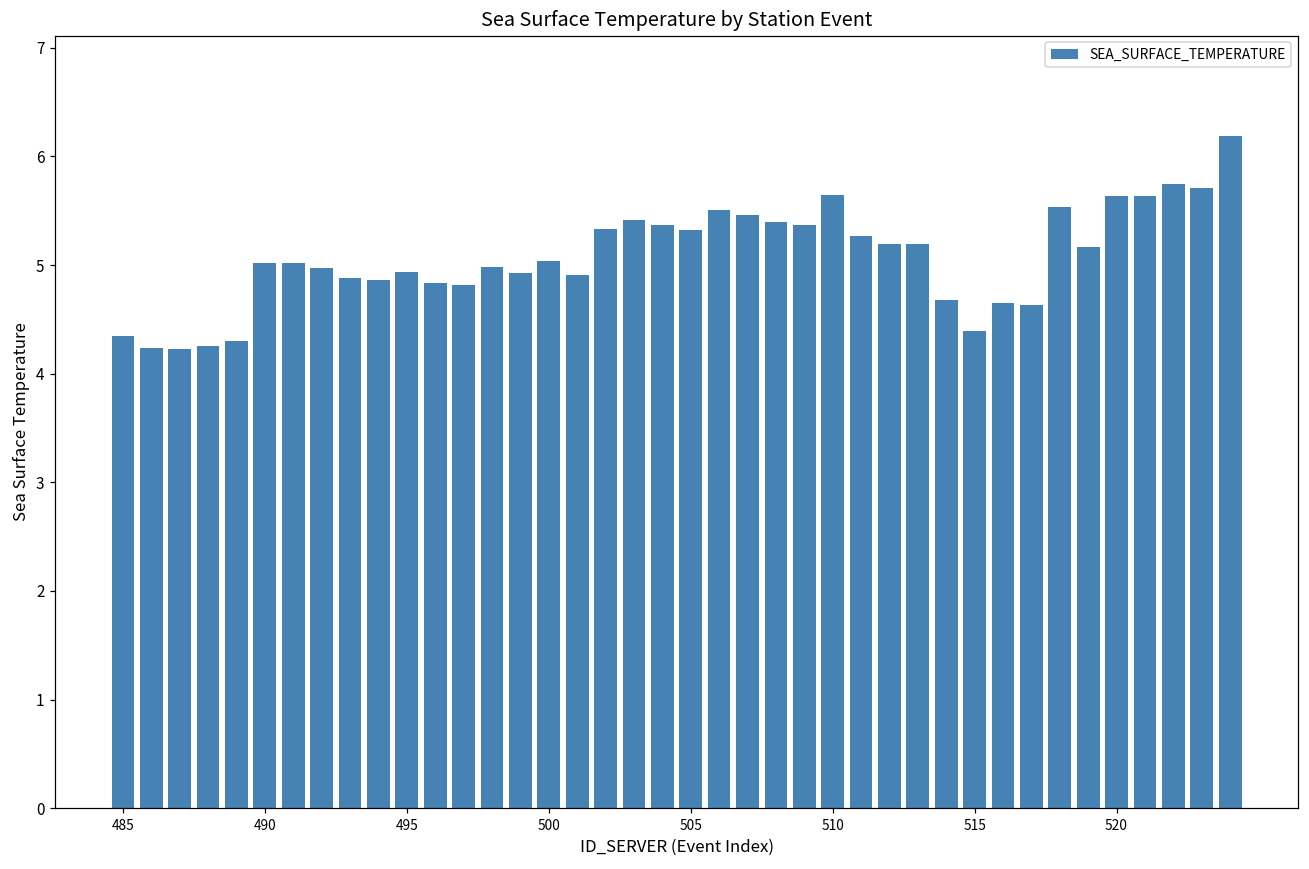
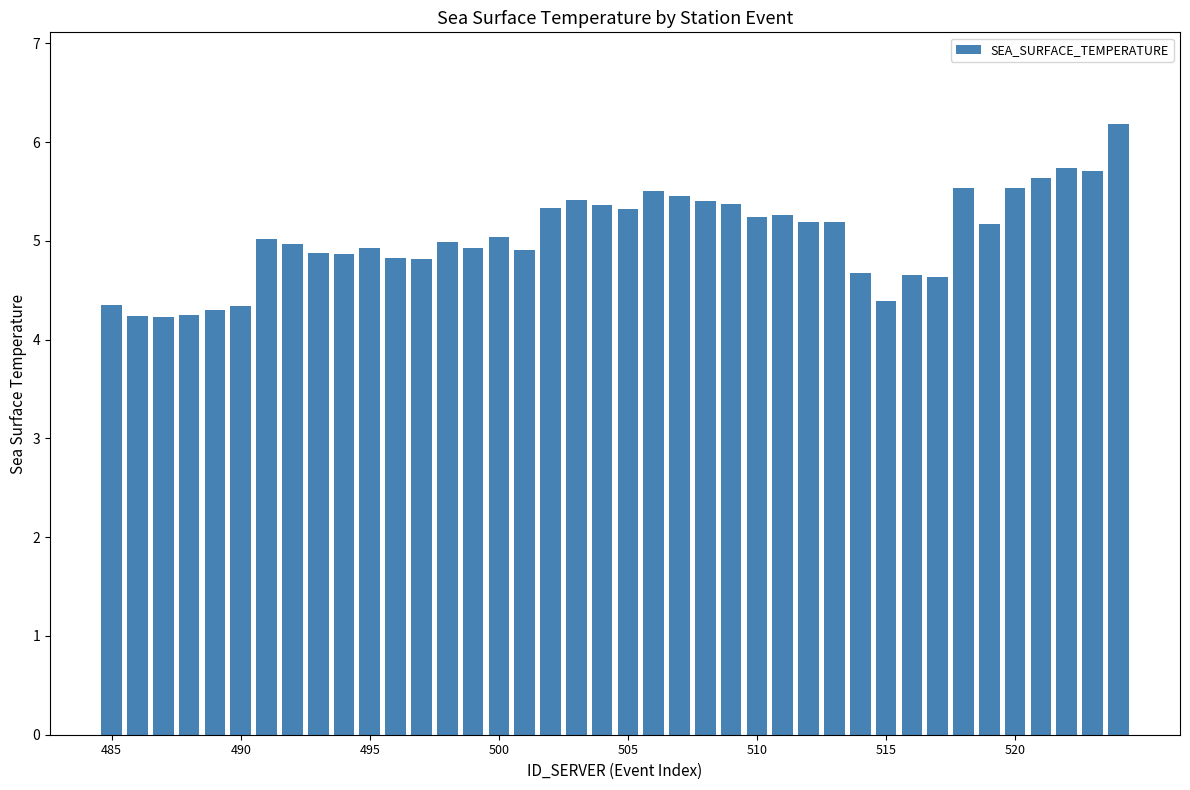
  {
    "485": 4.4,
-   "490": 5.0,
+   "490": 4.3,
    "495": 4.9,
    "500": 5.0,
    "505": 5.3,
-   "510": 5.6,
+   "510": 5.2,
    "515": 4.4,
-   "520": 5.6
+   "520": 5.5
  }
